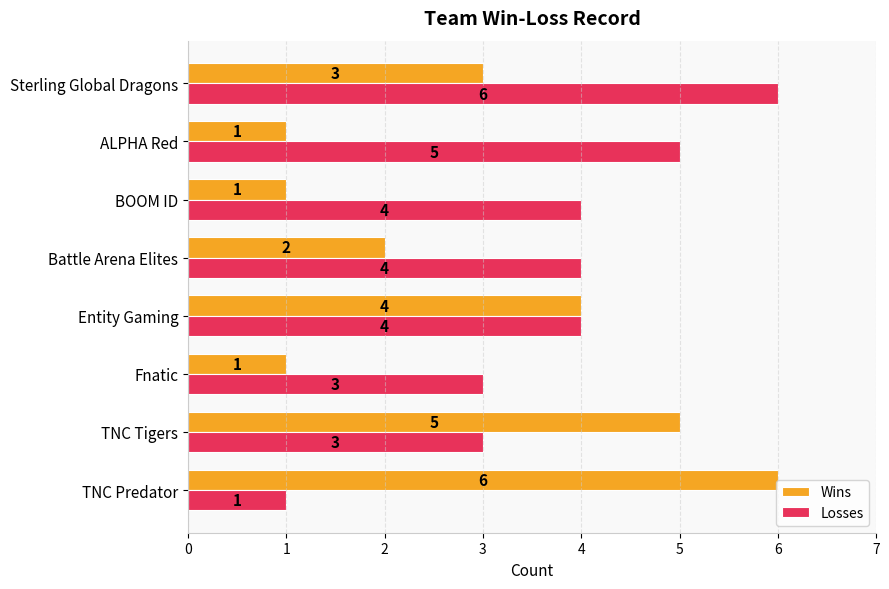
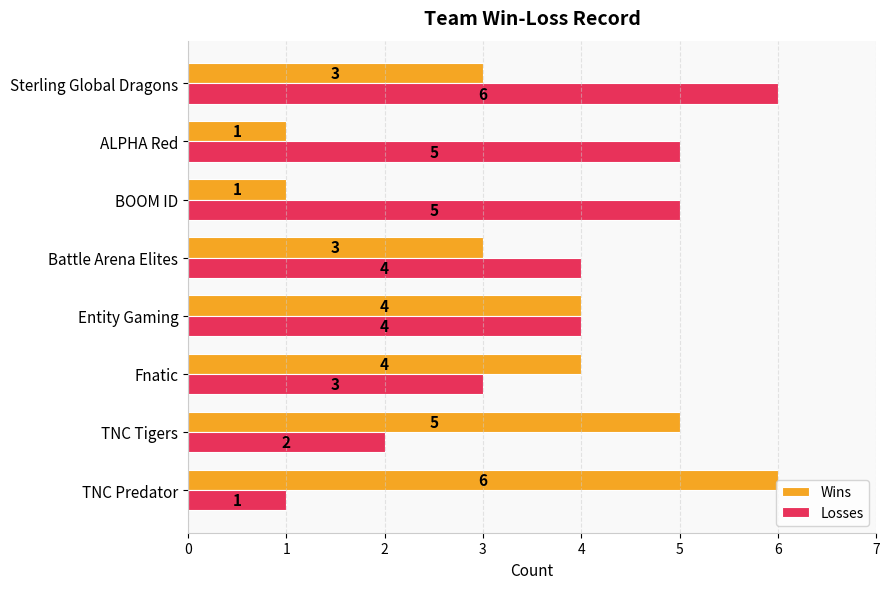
  {
    "Wins": {
      "Sterling Global Dragons": 3,
      "ALPHA Red": 1,
      "BOOM ID": 1,
-     "Battle Arena Elites": 2,
+     "Battle Arena Elites": 3,
      "Entity Gaming": 4,
-     "Fnatic": 1,
+     "Fnatic": 4,
      "TNC Tigers": 5
    },
    "Losses": {
      "Sterling Global Dragons": 6,
      "ALPHA Red": 5,
-     "BOOM ID": 4,
+     "BOOM ID": 5,
      "Battle Arena Elites": 4,
      "Entity Gaming": 4,
      "Fnatic": 3,
-     "TNC Tigers": 3,
+     "TNC Tigers": 2,
      "TNC Predator": 1
    }
  }
